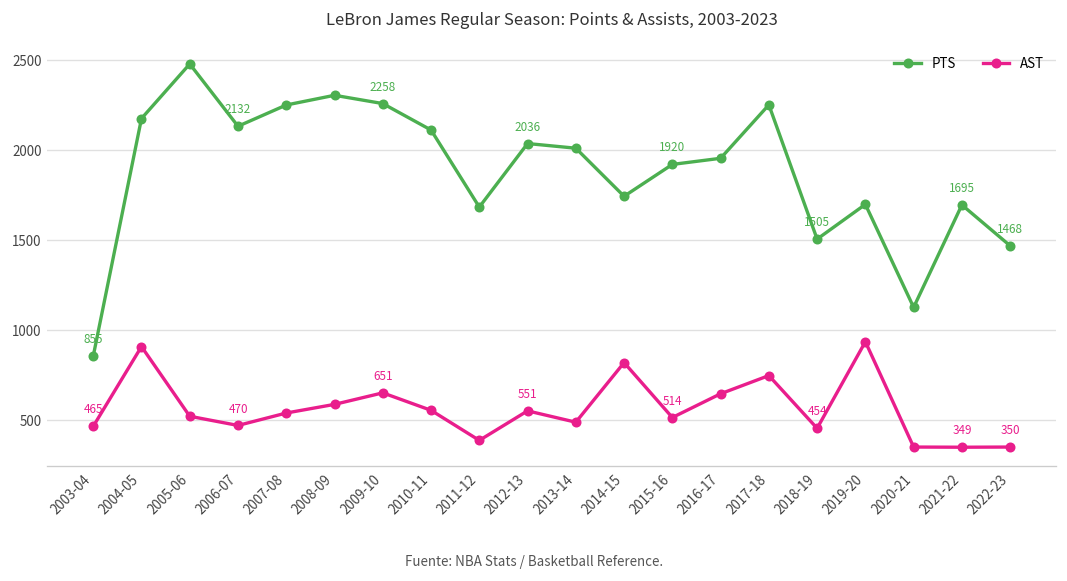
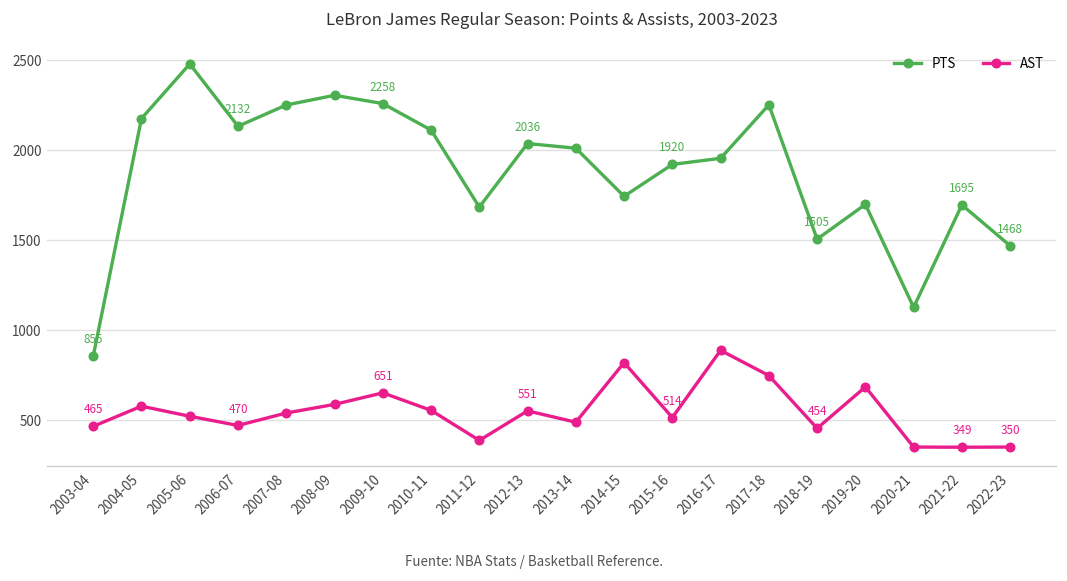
  {
    "PTS": {
      "2003-04": 855,
      "2006-07": 2132,
      "2009-10": 2258,
      "2012-13": 2036,
      "2015-16": 1920,
      "2018-19": 1505,
      "2021-22": 1695,
      "2022-23": 1468
    },
    "AST": {
-     "2004-05": 910,
+     "2004-05": 580,
      "2005-06": 520,
      "2007-08": 540,
      "2008-09": 590,
      "2010-11": 550,
      "2011-12": 390,
      "2013-14": 490,
      "2014-15": 820,
-     "2016-17": 650,
+     "2016-17": 890,
      "2017-18": 750,
-     "2019-20": 940,
+     "2019-20": 680,
      "2020-21": 350
    }
  }
